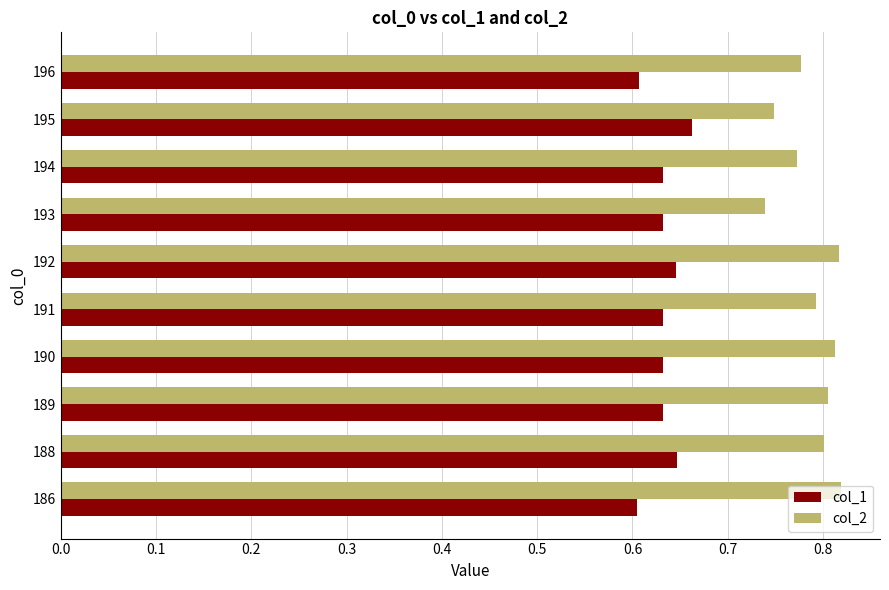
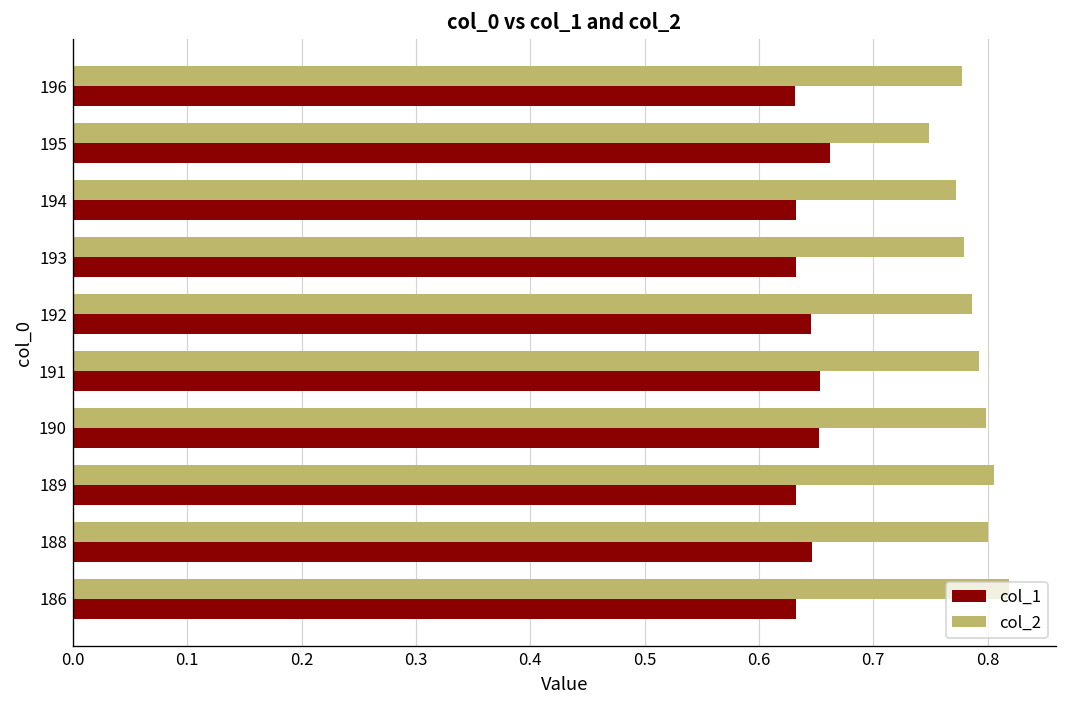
  {
    "col_1": {
-     "196": 0.61,
+     "196": 0.63,
      "195": 0.66,
      "194": 0.63,
      "193": 0.63,
      "192": 0.65,
-     "191": 0.63,
-     "190": 0.63,
+     "191": 0.65,
+     "190": 0.65,
      "189": 0.63,
      "188": 0.65,
-     "186": 0.60
+     "186": 0.63
    },
    "col_2": {
      "196": 0.78,
      "195": 0.75,
      "194": 0.77,
-     "193": 0.74,
-     "192": 0.82,
+     "193": 0.78,
+     "192": 0.79,
      "191": 0.79,
-     "190": 0.81,
+     "190": 0.80,
      "189": 0.81,
      "188": 0.80
    }
  }
